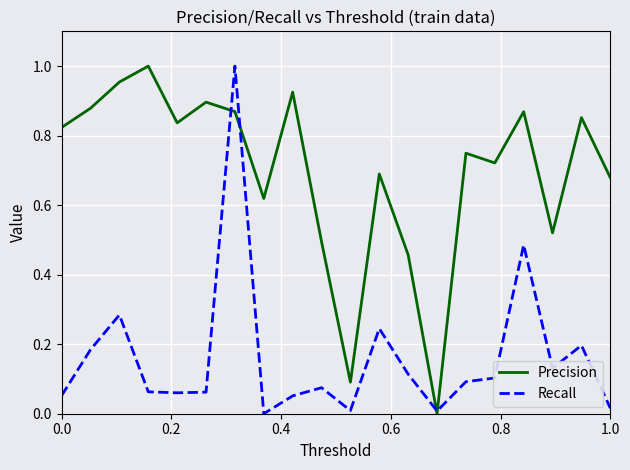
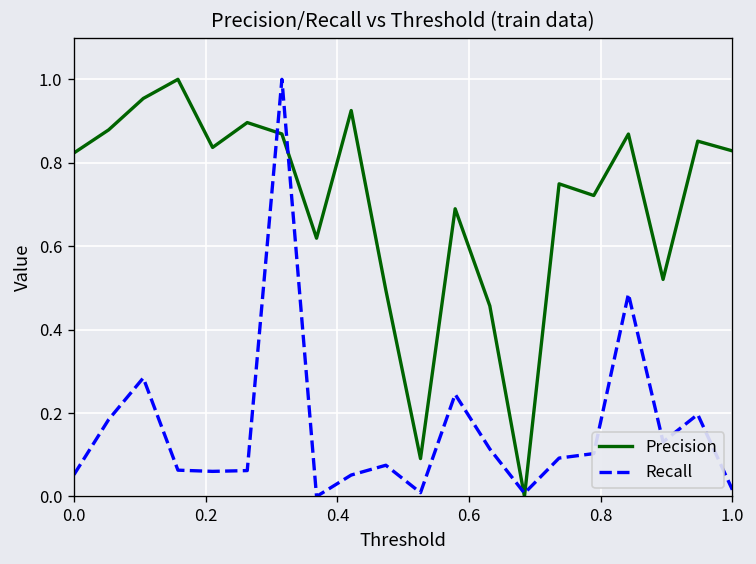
  {
    "Precision": {
      "0.0": 0.82,
-     "1.0": 0.68
+     "1.0": 0.83
    },
    "Recall": {
      "0.0": 0.05,
      "1.0": 0.02
    }
  }
